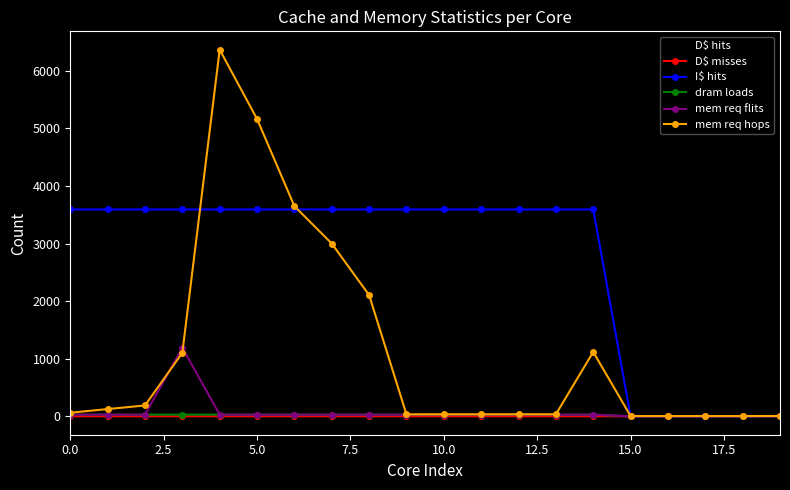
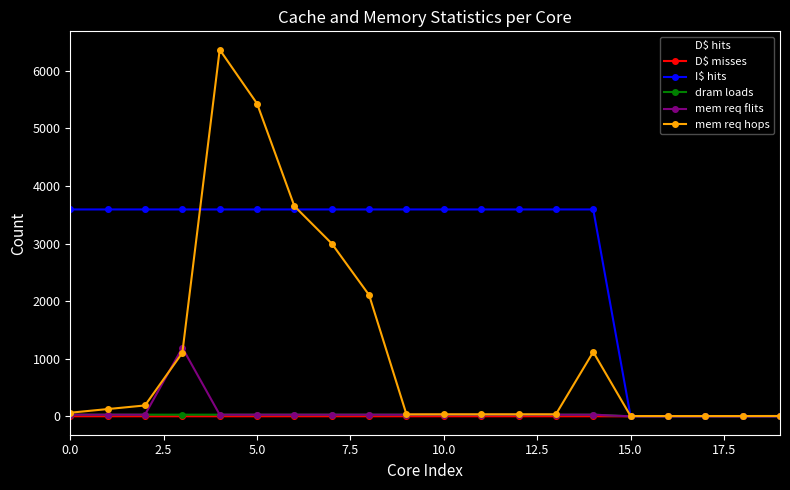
  {
    "I$ hits": {
      "0.0": 3600,
      "5.0": 3600,
      "10.0": 3600
    },
    "mem req hops": {
-     "5.0": 5200
+     "5.0": 5400
    }
  }
